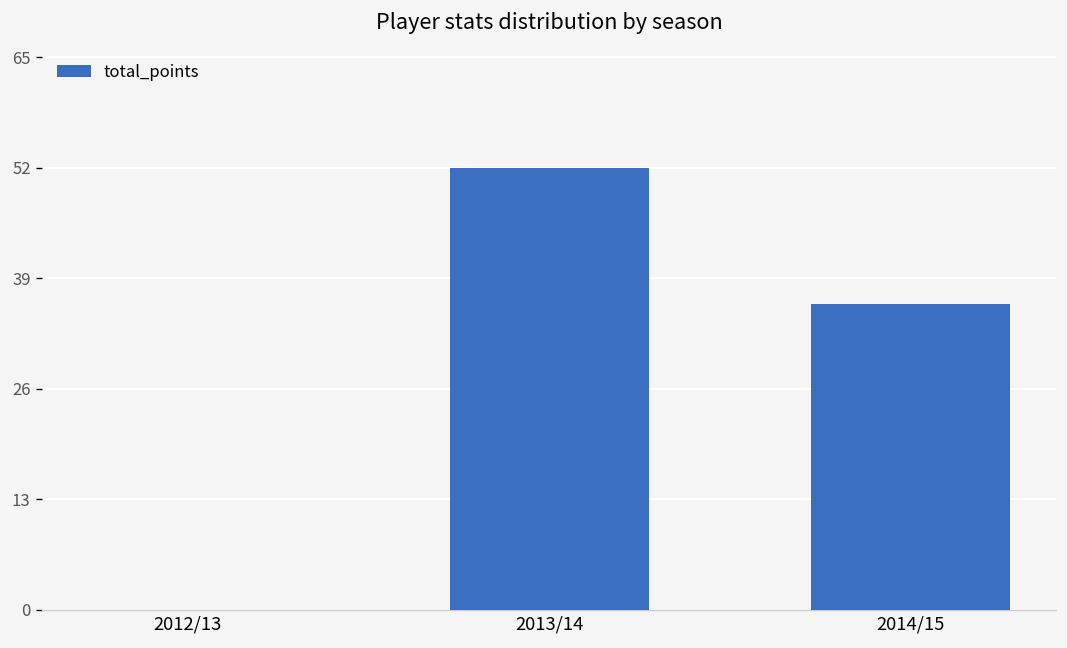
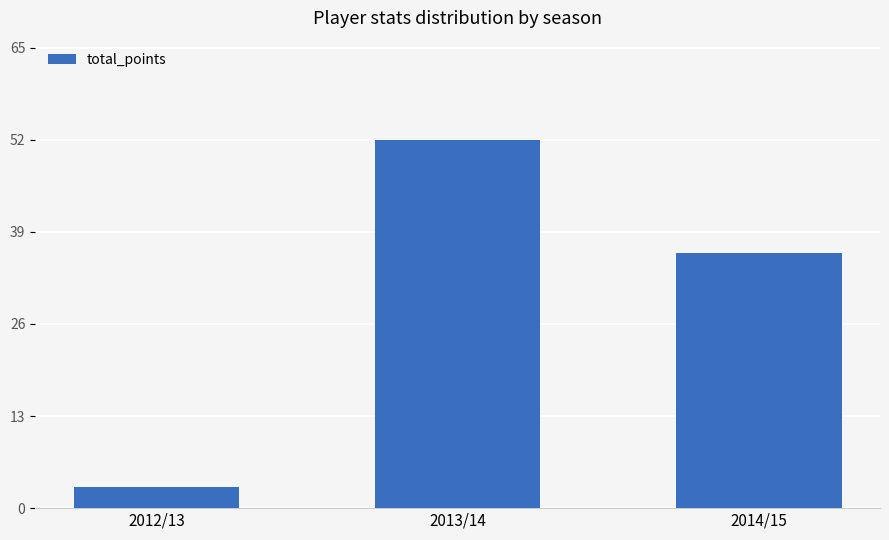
  {
-   "2012/13": 0,
+   "2012/13": 3,
    "2013/14": 52,
    "2014/15": 36
  }
